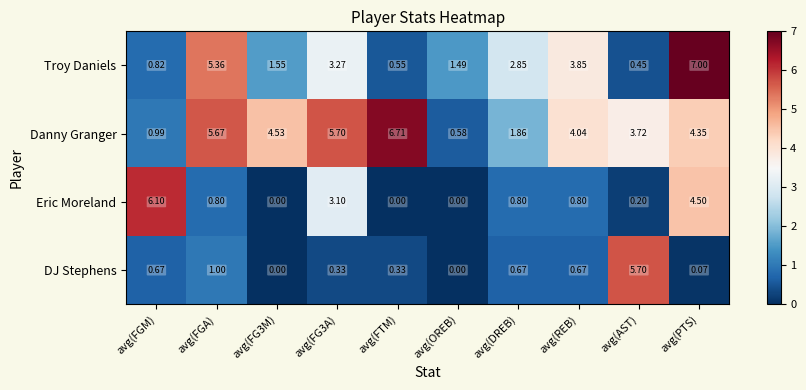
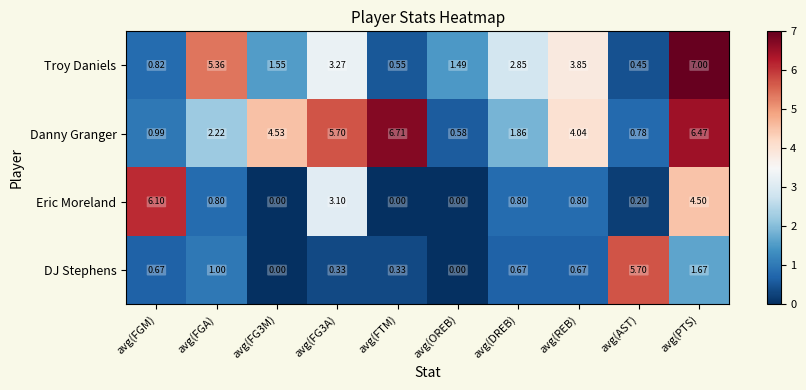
  {
    "Danny Granger": {
-     "avg(FGA)": 5.67,
-     "avg(AST)": 3.72,
-     "avg(PTS)": 4.35
+     "avg(FGA)": 2.22,
+     "avg(AST)": 0.78,
+     "avg(PTS)": 6.47
    },
    "DJ Stephens": {
-     "avg(PTS)": 0.07
+     "avg(PTS)": 1.67
    }
  }
